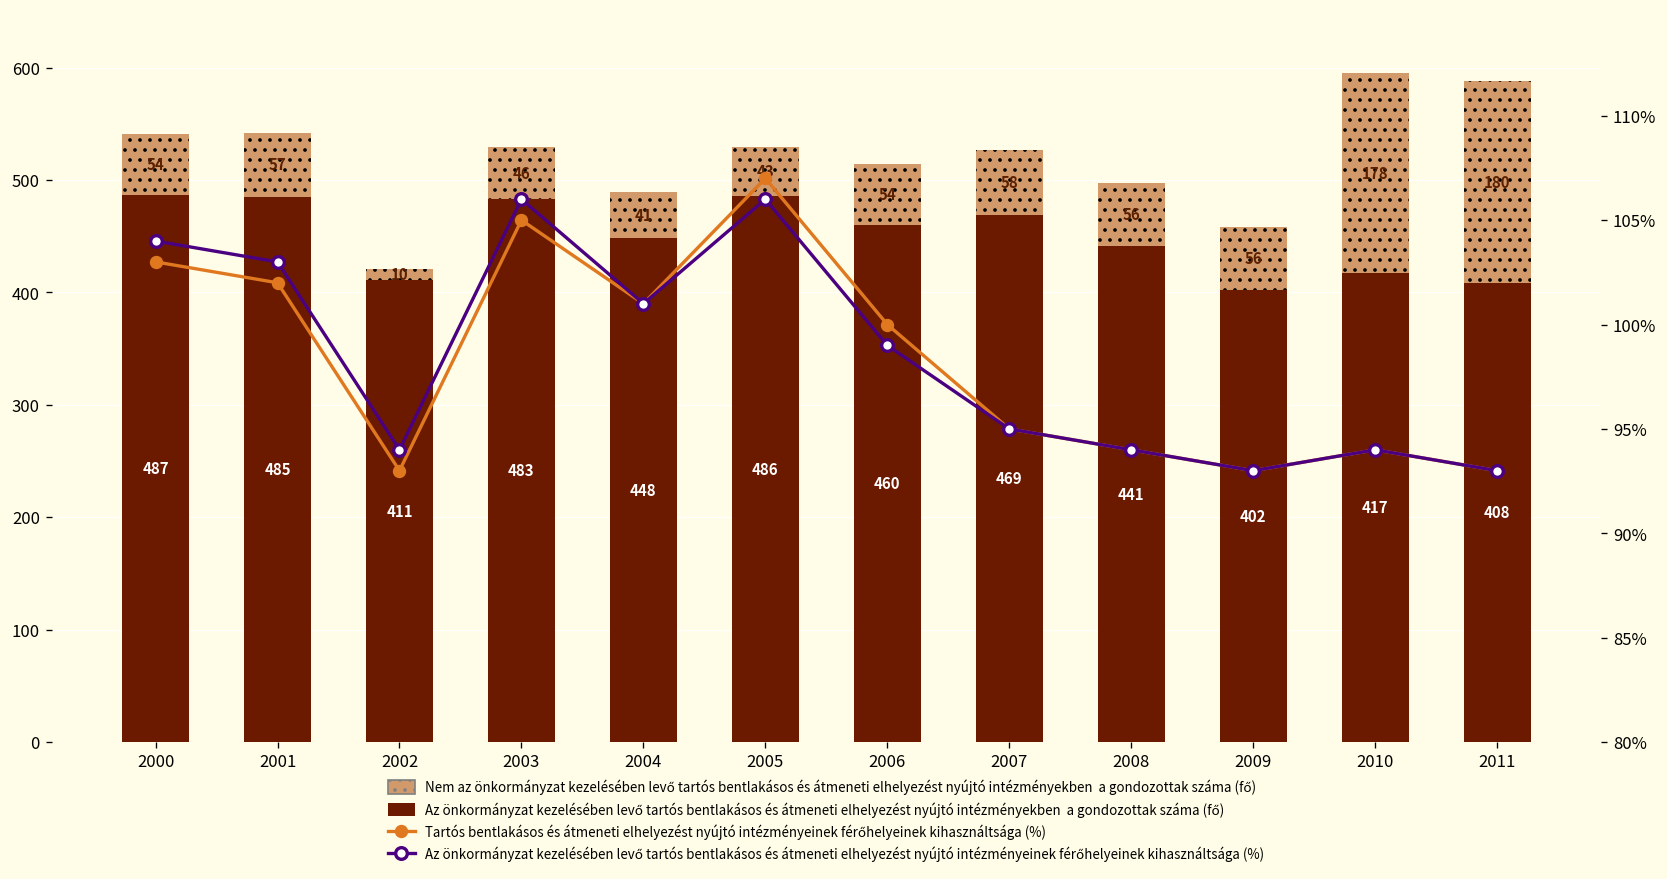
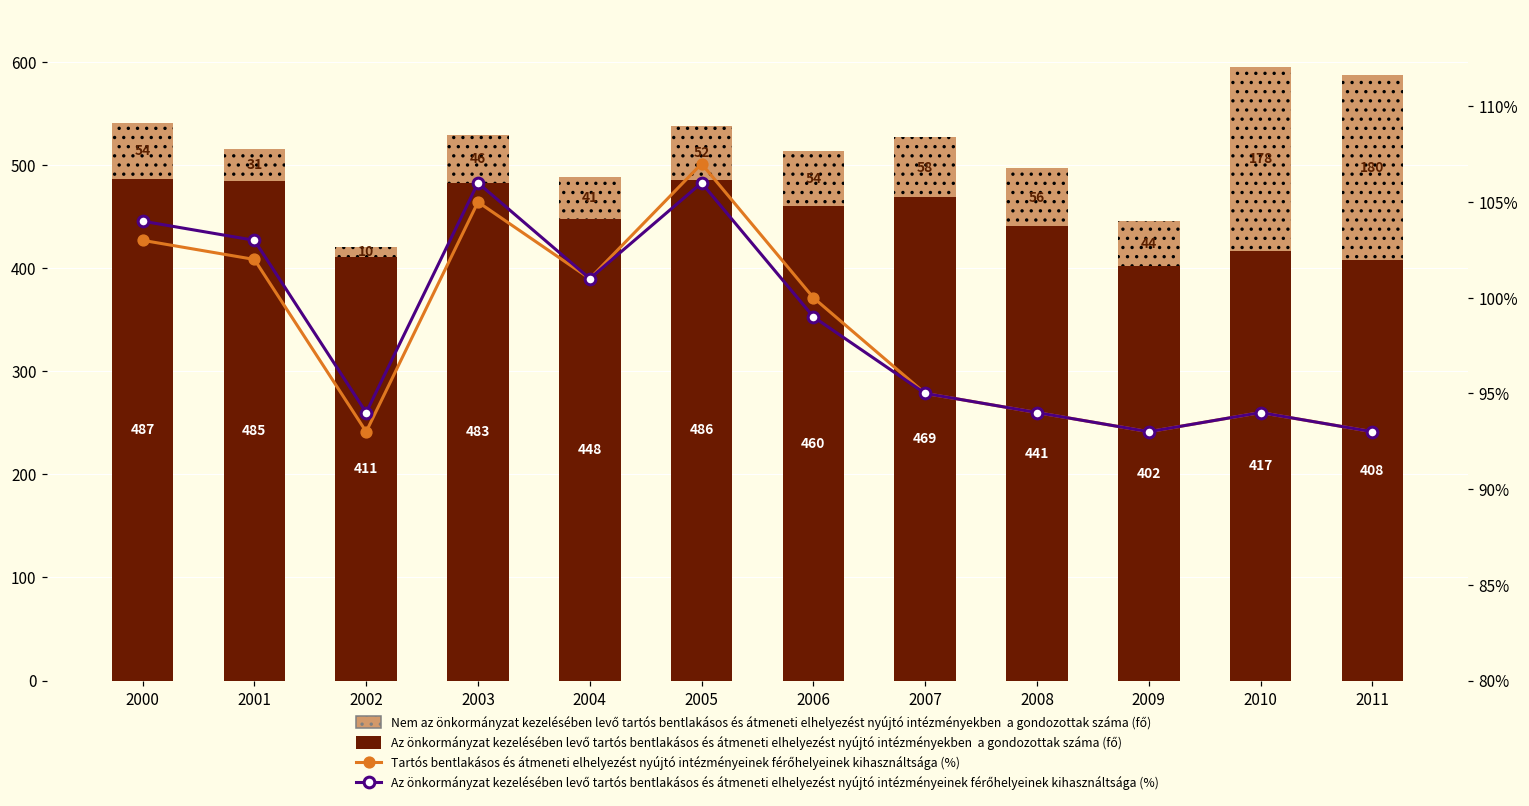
  {
    "Az önkormányzat kezelésében levő tartós bentlakásos és átmeneti elhelyezést nyújtó intézményekben a gondozottak száma (fő)": {
      "2000": 487,
      "2001": 485,
      "2002": 411,
      "2003": 483,
      "2004": 448,
      "2005": 486,
      "2006": 460,
      "2007": 469,
      "2008": 441,
      "2009": 402,
      "2010": 417,
      "2011": 408
    },
    "Nem az önkormányzat kezelésében levő tartós bentlakásos és átmeneti elhelyezést nyújtó intézményekben a gondozottak száma (fő)": {
      "2000": 54,
-     "2001": 57,
+     "2001": 31,
      "2002": 10,
      "2003": 46,
      "2004": 41,
-     "2005": 43,
+     "2005": 52,
      "2006": 54,
      "2007": 58,
      "2008": 56,
-     "2009": 56,
+     "2009": 44,
      "2010": 178,
      "2011": 180
    }
  }
